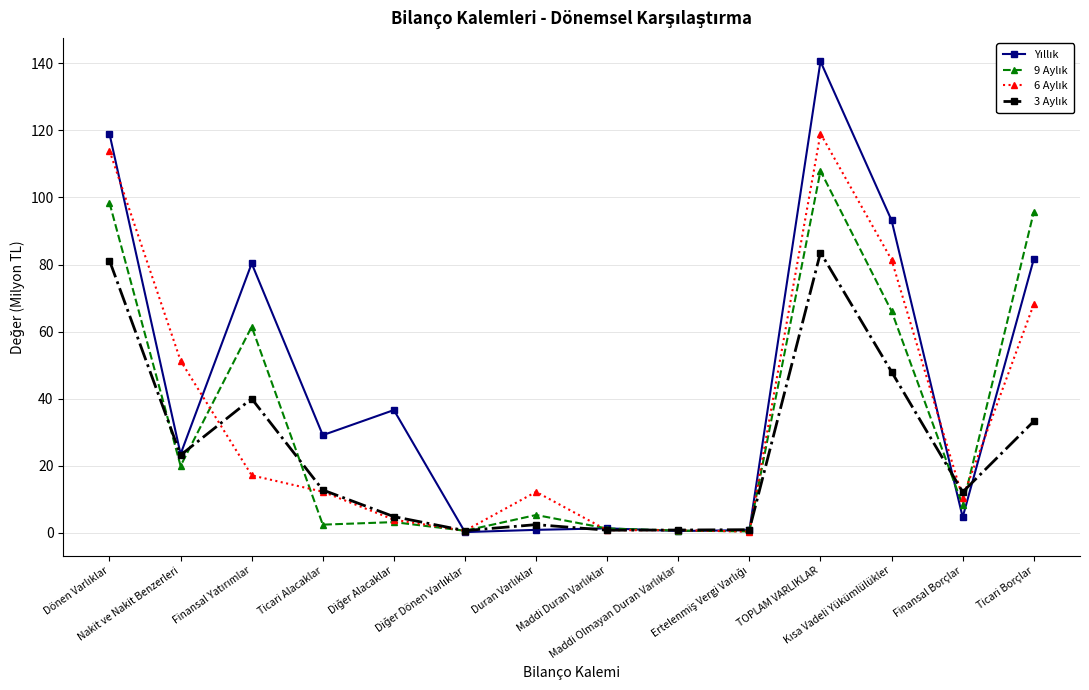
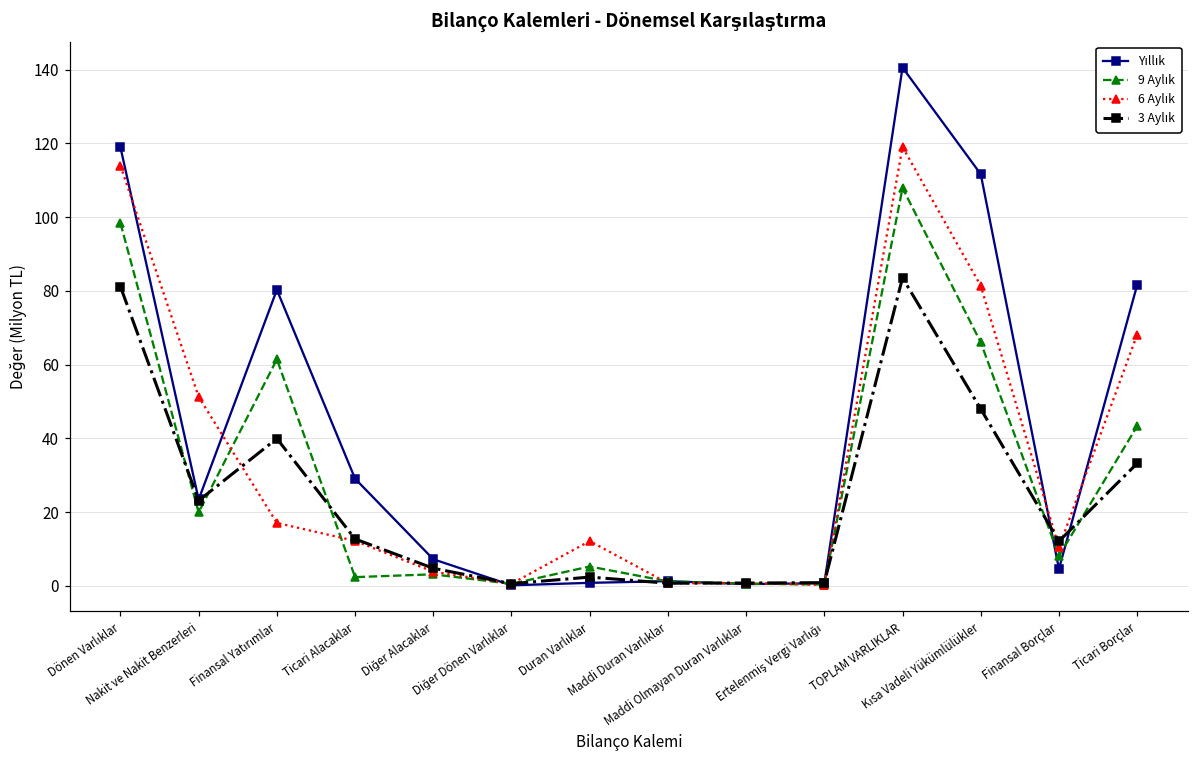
  {
    "Yıllık": {
      "Dönen Varlıklar": 119,
      "Finansal Yatırımlar": 80,
      "Ticari Alacaklar": 29,
-     "Diğer Alacaklar": 37,
+     "Diğer Alacaklar": 7,
      "Duran Varlıklar": 1,
      "TOPLAM VARLIKLAR": 141,
-     "Kısa Vadeli Yükümlülükler": 93,
+     "Kısa Vadeli Yükümlülükler": 112,
      "Finansal Borçlar": 5,
      "Ticari Borçlar": 82
    },
    "9 Aylık": {
      "Dönen Varlıklar": 98,
      "Nakit ve Nakit Benzerleri": 20,
      "Finansal Yatırımlar": 61,
      "Ticari Alacaklar": 2,
      "Duran Varlıklar": 5,
      "TOPLAM VARLIKLAR": 108,
      "Kısa Vadeli Yükümlülükler": 66,
      "Finansal Borçlar": 8,
-     "Ticari Borçlar": 96
+     "Ticari Borçlar": 43
    },
    "6 Aylık": {
      "Dönen Varlıklar": 114,
      "Nakit ve Nakit Benzerleri": 51,
      "Finansal Yatırımlar": 17,
      "Duran Varlıklar": 12,
      "TOPLAM VARLIKLAR": 119,
      "Kısa Vadeli Yükümlülükler": 81,
      "Finansal Borçlar": 10,
      "Ticari Borçlar": 68
    },
    "3 Aylık": {
      "Dönen Varlıklar": 81,
      "Finansal Yatırımlar": 40,
      "Diğer Alacaklar": 5,
      "Duran Varlıklar": 2,
      "TOPLAM VARLIKLAR": 84,
      "Kısa Vadeli Yükümlülükler": 48,
      "Finansal Borçlar": 12,
      "Ticari Borçlar": 33
    }
  }
